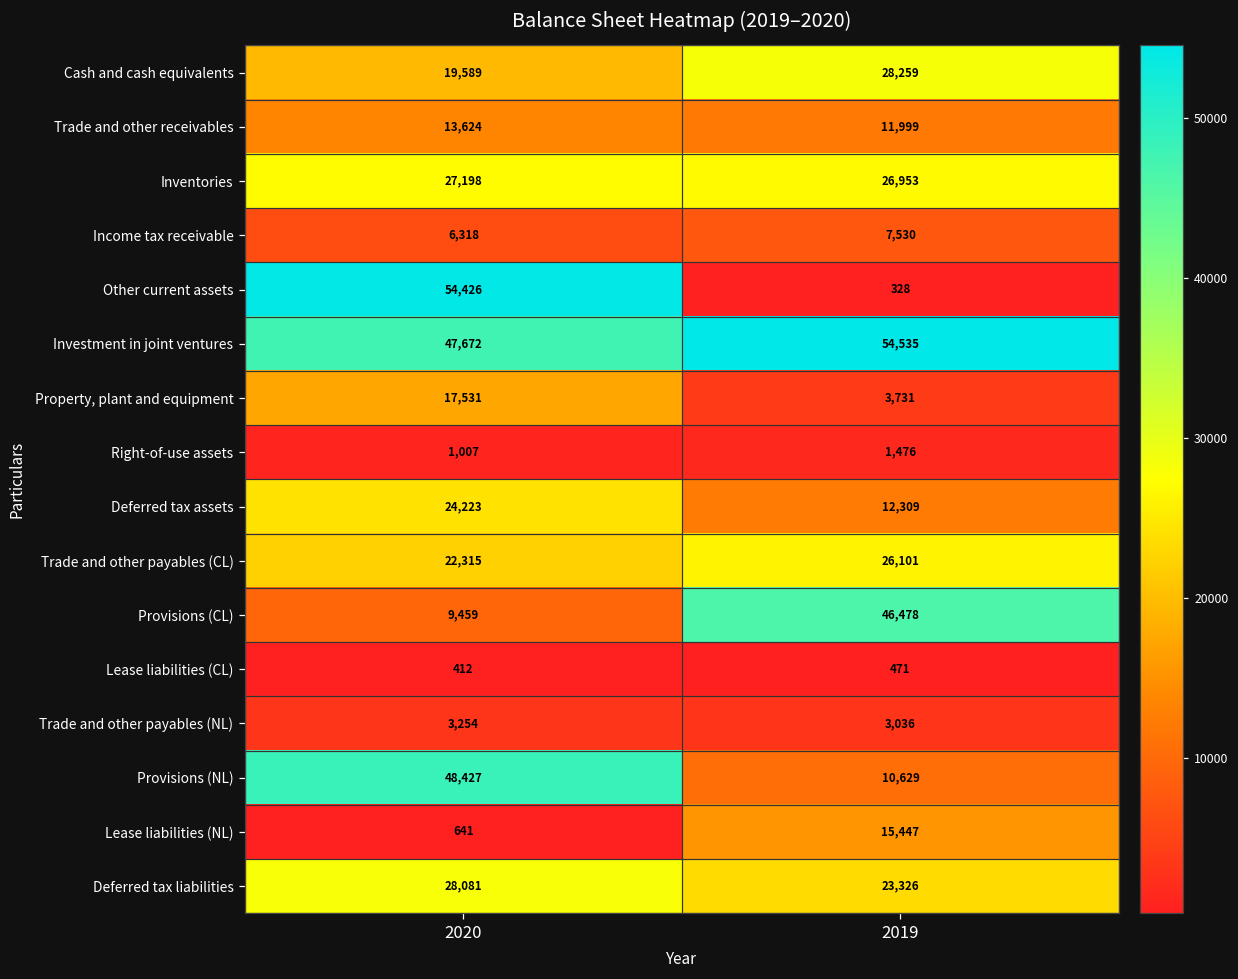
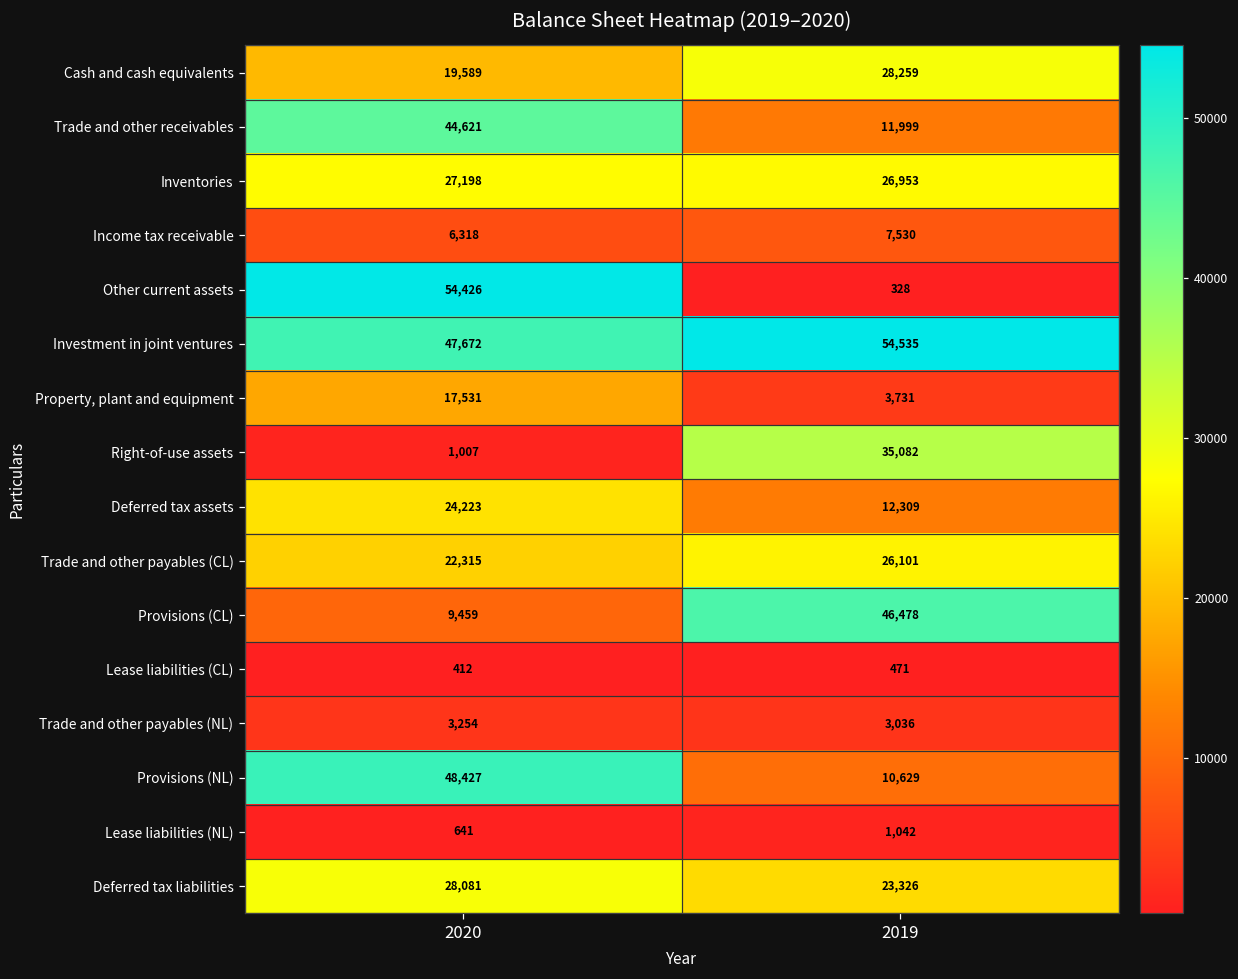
  {
    "Cash and cash equivalents": {
      "2020": "19,589",
      "2019": "28,259"
    },
    "Trade and other receivables": {
-     "2020": "13,624",
+     "2020": "44,621",
      "2019": "11,999"
    },
    "Inventories": {
      "2020": "27,198",
      "2019": "26,953"
    },
    "Income tax receivable": {
      "2020": "6,318",
      "2019": "7,530"
    },
    "Other current assets": {
      "2020": "54,426",
      "2019": "328"
    },
    "Investment in joint ventures": {
      "2020": "47,672",
      "2019": "54,535"
    },
    "Property, plant and equipment": {
      "2020": "17,531",
      "2019": "3,731"
    },
    "Right-of-use assets": {
      "2020": "1,007",
-     "2019": "1,476"
+     "2019": "35,082"
    },
    "Deferred tax assets": {
      "2020": "24,223",
      "2019": "12,309"
    },
    "Trade and other payables (CL)": {
      "2020": "22,315",
      "2019": "26,101"
    },
    "Provisions (CL)": {
      "2020": "9,459",
      "2019": "46,478"
    },
    "Lease liabilities (CL)": {
      "2020": "412",
      "2019": "471"
    },
    "Trade and other payables (NL)": {
      "2020": "3,254",
      "2019": "3,036"
    },
    "Provisions (NL)": {
      "2020": "48,427",
      "2019": "10,629"
    },
    "Lease liabilities (NL)": {
      "2020": "641",
-     "2019": "15,447"
+     "2019": "1,042"
    },
    "Deferred tax liabilities": {
      "2020": "28,081",
      "2019": "23,326"
    }
  }
